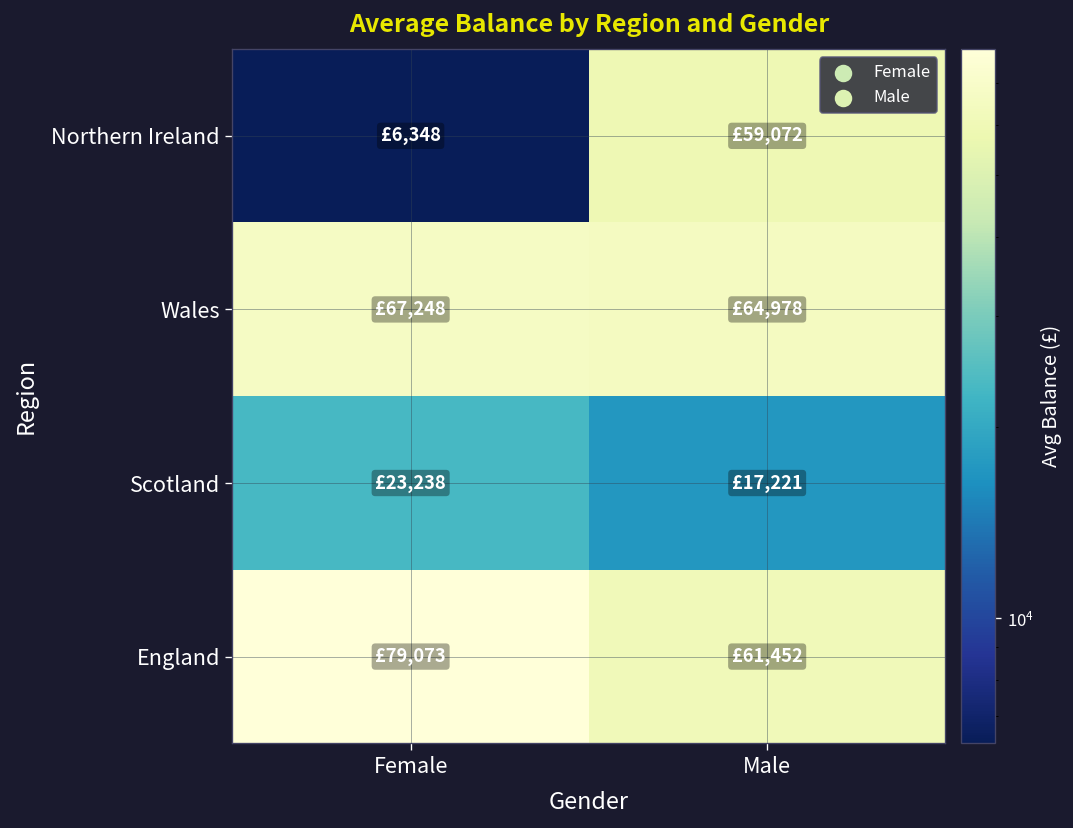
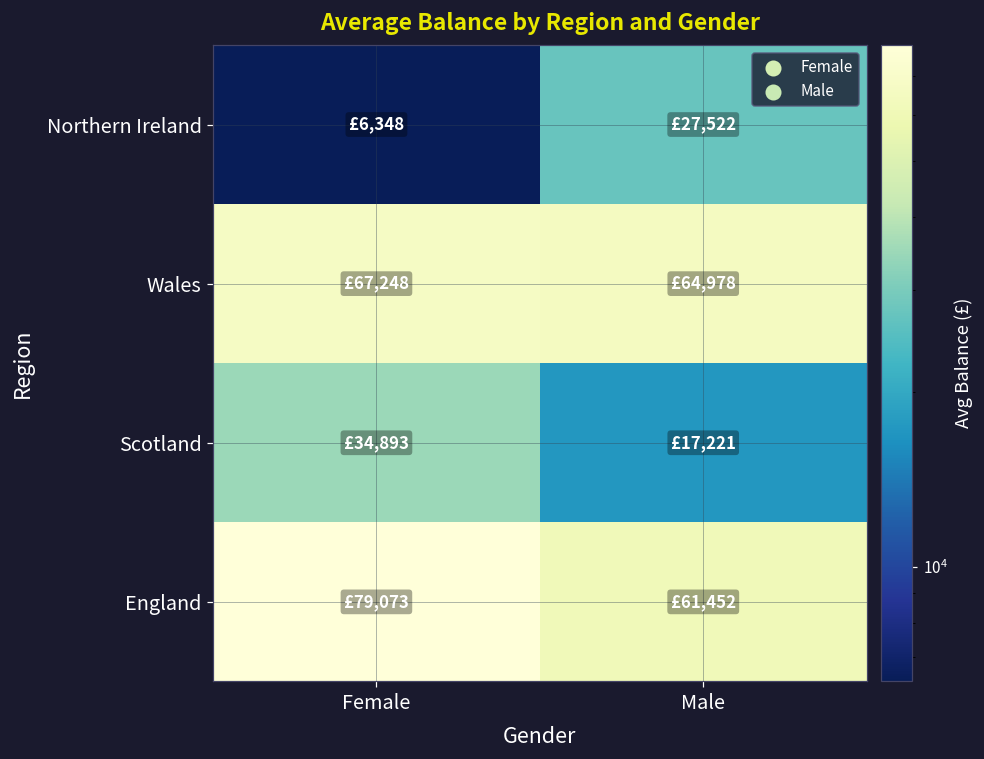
  {
    "Northern Ireland": {
-     "Male": "£59,072"
+     "Male": "£27,522"
    },
    "Scotland": {
-     "Female": "£23,238"
+     "Female": "£34,893"
    }
  }
